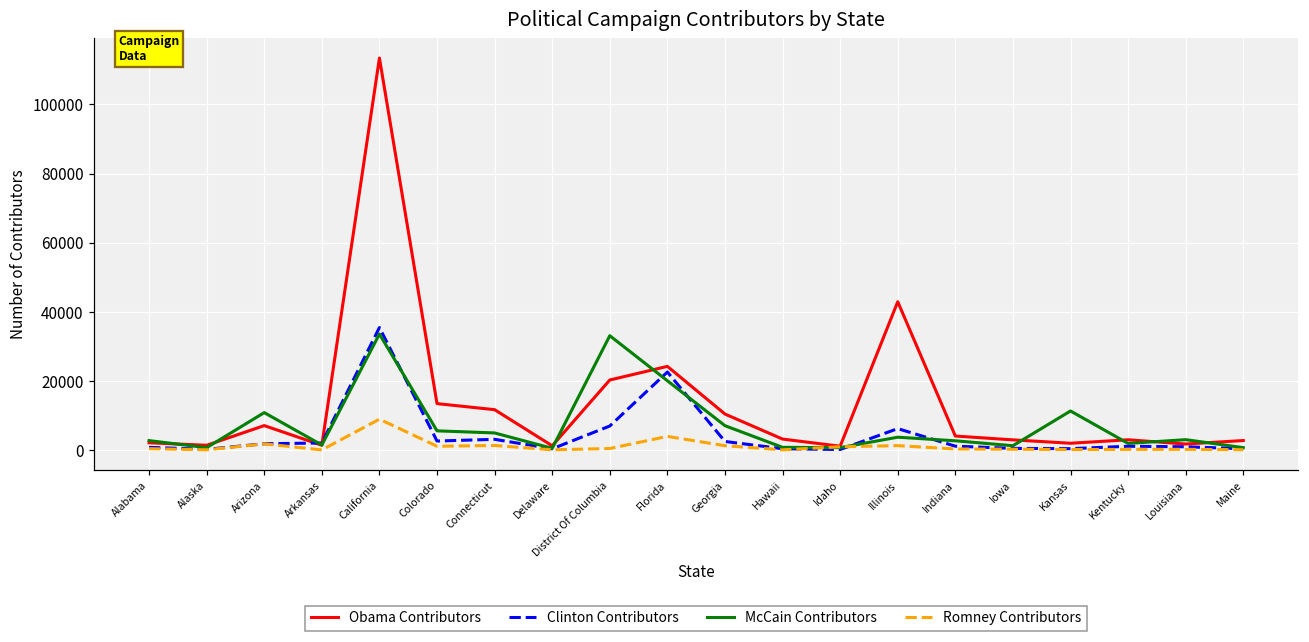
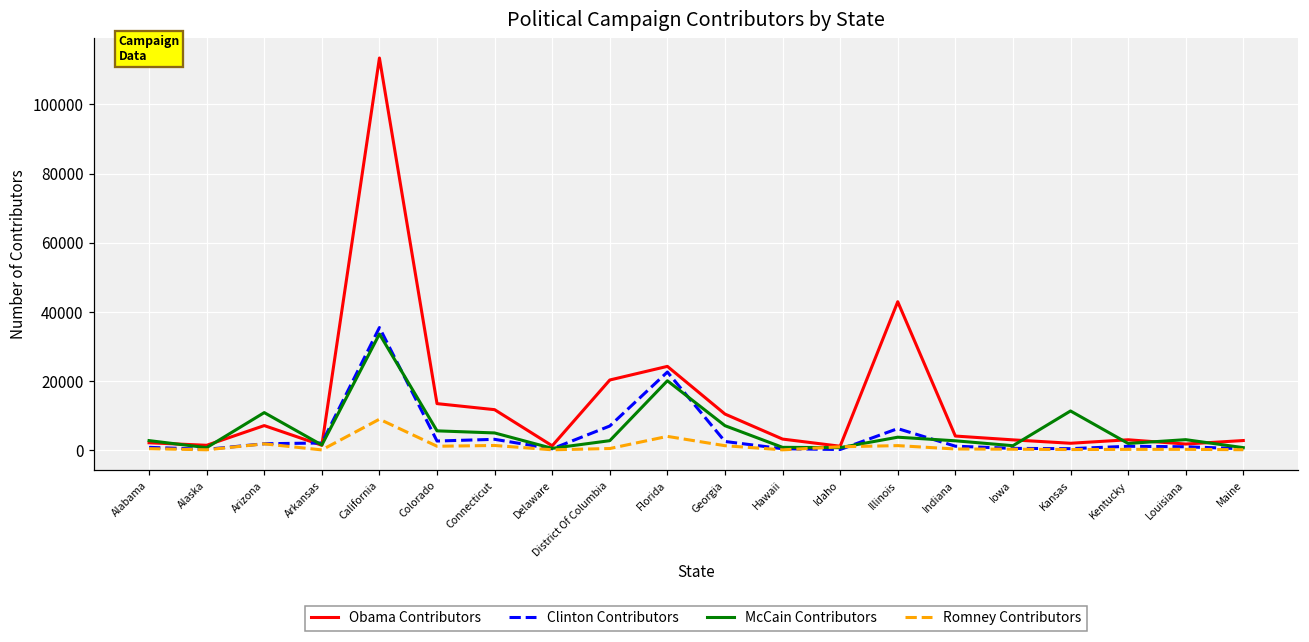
  {
    "Obama Contributors": {
      "Arizona": 7000,
      "California": 113000,
      "Colorado": 13000,
      "Connecticut": 12000,
      "District Of Columbia": 20000,
      "Florida": 24000,
      "Georgia": 10000,
      "Hawaii": 3000,
      "Illinois": 43000,
      "Indiana": 4000,
      "Iowa": 3000,
      "Kansas": 2000,
      "Kentucky": 3000,
      "Maine": 3000
    },
    "Clinton Contributors": {
      "California": 35000,
      "Colorado": 3000,
      "Connecticut": 3000,
      "District Of Columbia": 7000,
      "Florida": 23000,
      "Georgia": 2000,
      "Illinois": 6000,
      "Indiana": 1000,
      "Kentucky": 1000
    },
    "McCain Contributors": {
      "Arizona": 11000,
      "California": 34000,
      "Colorado": 6000,
      "Connecticut": 5000,
-     "District Of Columbia": 33000,
+     "District Of Columbia": 3000,
      "Florida": 20000,
      "Georgia": 7000,
      "Illinois": 4000,
      "Indiana": 3000,
      "Kansas": 11000,
      "Kentucky": 2000,
      "Louisiana": 3000
    },
    "Romney Contributors": {
      "Arkansas": 0,
      "California": 9000,
      "Colorado": 1000,
      "Connecticut": 1000,
      "District Of Columbia": 0,
      "Florida": 4000,
      "Georgia": 1000,
      "Illinois": 1000,
      "Indiana": 0,
      "Kentucky": 0
    }
  }
